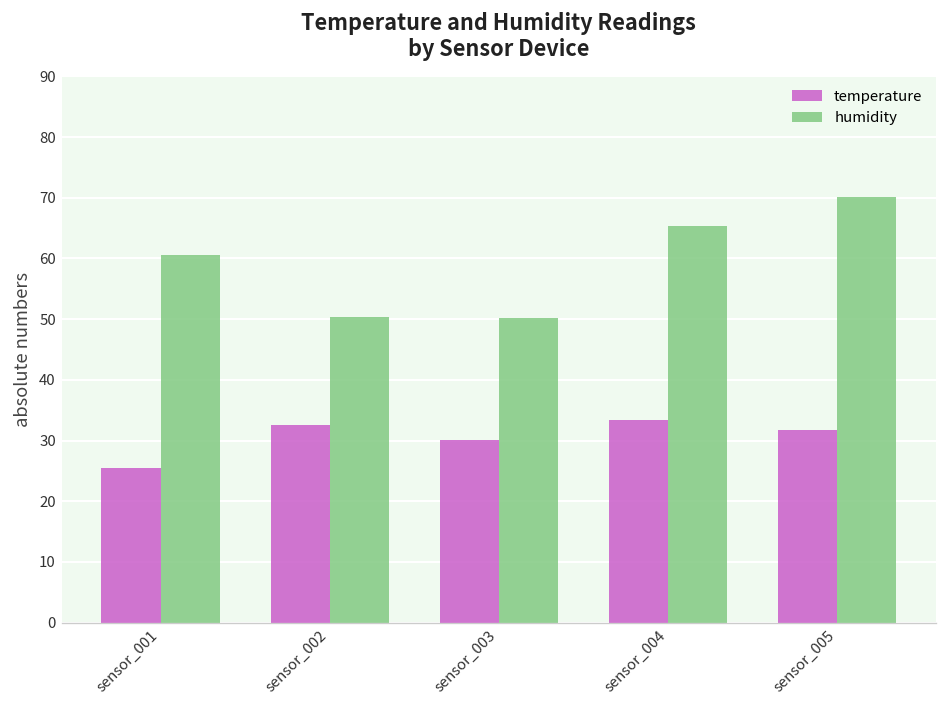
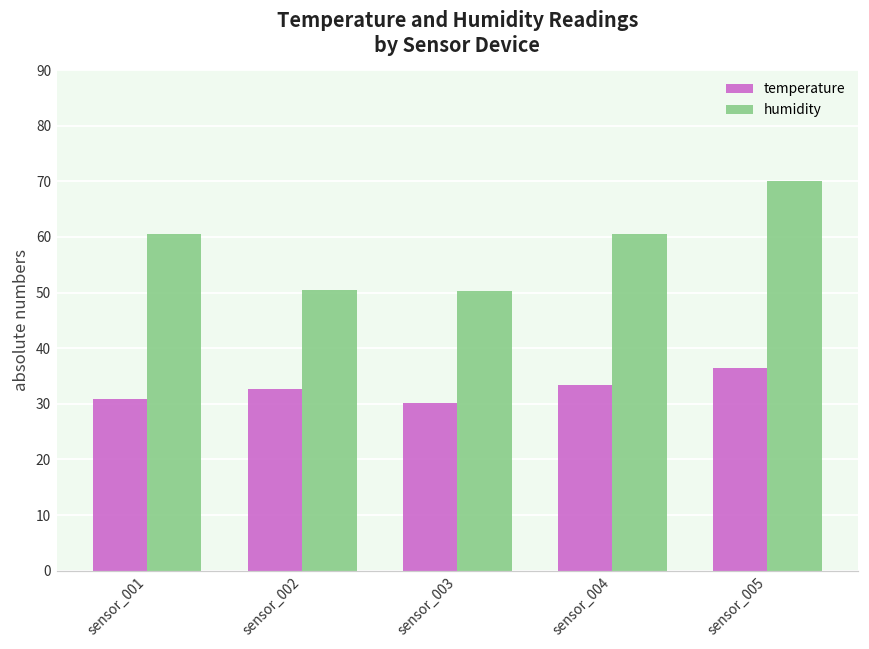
  {
    "temperature": {
-     "sensor_001": 25,
+     "sensor_001": 31,
      "sensor_002": 33,
      "sensor_003": 30,
      "sensor_004": 33,
-     "sensor_005": 32
+     "sensor_005": 36
    },
    "humidity": {
      "sensor_001": 61,
      "sensor_002": 50,
      "sensor_003": 50,
-     "sensor_004": 65,
+     "sensor_004": 61,
      "sensor_005": 70
    }
  }
